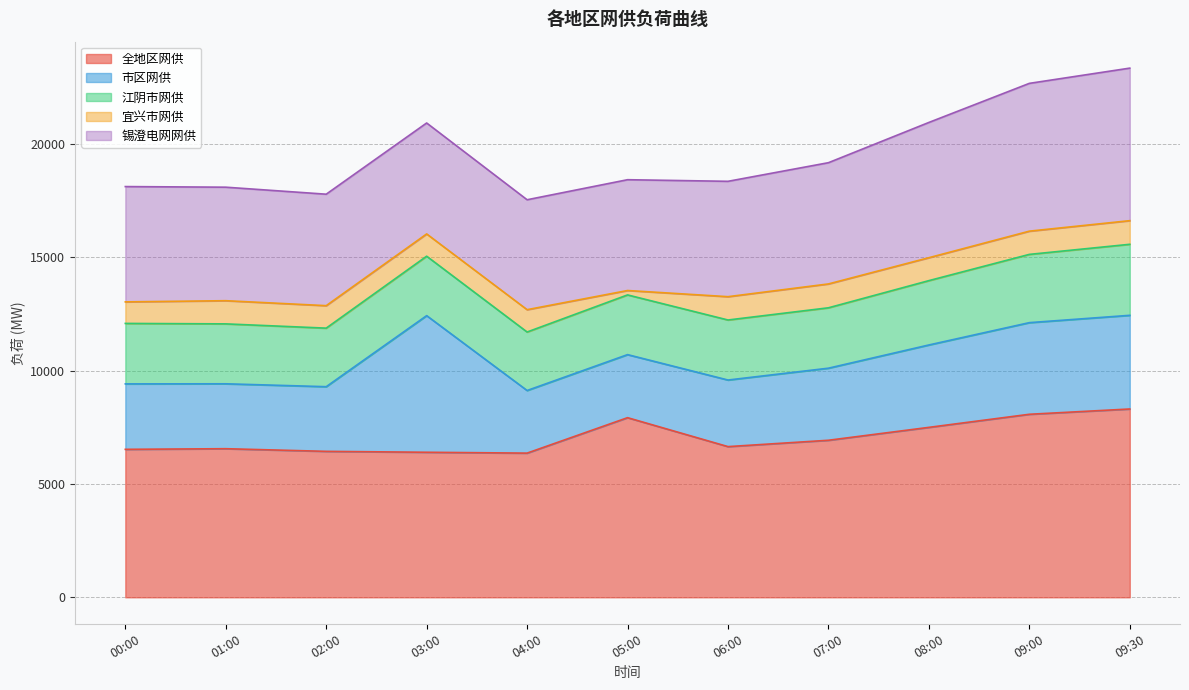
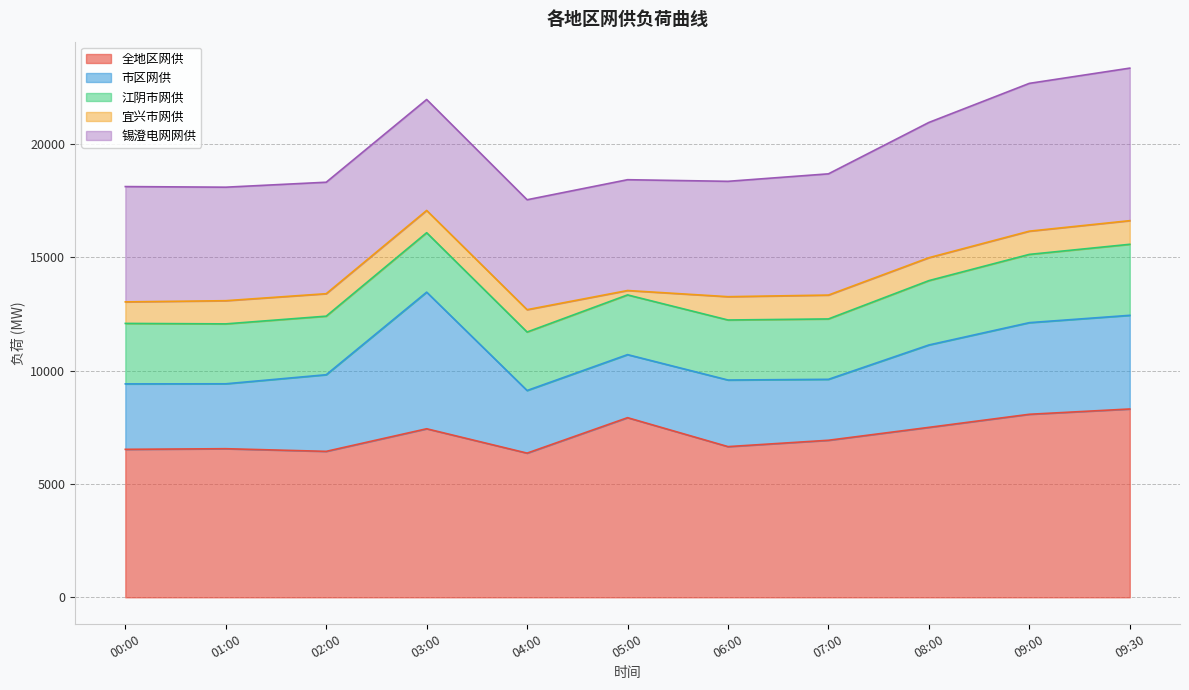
  {
    "全地区网供": {
      "00:00": 6500,
      "01:00": 6600,
      "02:00": 6400,
-     "03:00": 6400,
+     "03:00": 7400,
      "04:00": 6400,
      "05:00": 7900,
      "06:00": 6600,
      "07:00": 6900,
      "08:00": 7500,
      "09:00": 8100,
      "09:30": 8300
    },
    "市区网供": {
      "00:00": 2900,
      "01:00": 2900,
-     "02:00": 2900,
+     "02:00": 3400,
      "03:00": 6000,
      "04:00": 2800,
      "05:00": 2800,
      "06:00": 2900,
-     "07:00": 3200,
+     "07:00": 2700,
      "08:00": 3600,
      "09:00": 4000,
      "09:30": 4100
    },
    "江阴市网供": {
      "00:00": 2700,
      "01:00": 2600,
      "02:00": 2600,
      "03:00": 2600,
      "04:00": 2600,
      "05:00": 2600,
      "06:00": 2600,
      "07:00": 2700,
      "08:00": 2800,
      "09:00": 3000,
      "09:30": 3100
    },
    "宜兴市网供": {
      "00:00": 1000,
      "01:00": 1000,
      "02:00": 1000,
      "03:00": 1000,
      "04:00": 1000,
      "05:00": 200,
      "06:00": 1000,
      "07:00": 1100,
      "08:00": 1000,
      "09:00": 1000,
      "09:30": 1000
    },
    "锡澄电网网供": {
      "00:00": 5100,
      "01:00": 5000,
      "02:00": 4900,
      "03:00": 4900,
      "04:00": 4800,
      "05:00": 4900,
      "06:00": 5100,
      "07:00": 5300,
      "08:00": 6000,
      "09:00": 6500,
      "09:30": 6700
    }
  }
